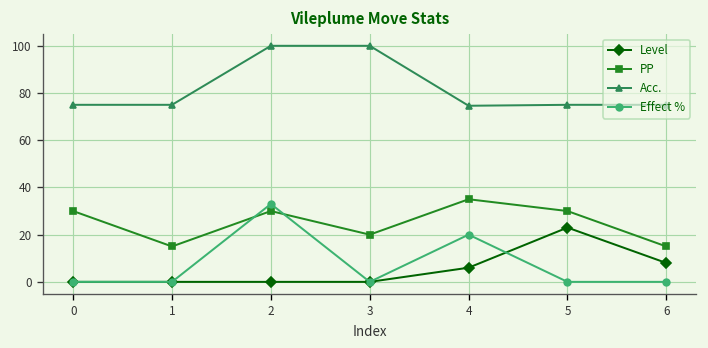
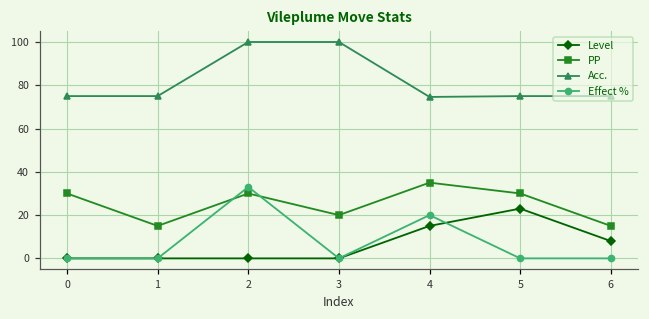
  {
    "Level": {
      "2": 0,
-     "4": 6,
+     "4": 15,
      "5": 23,
      "6": 8
    }
  }
